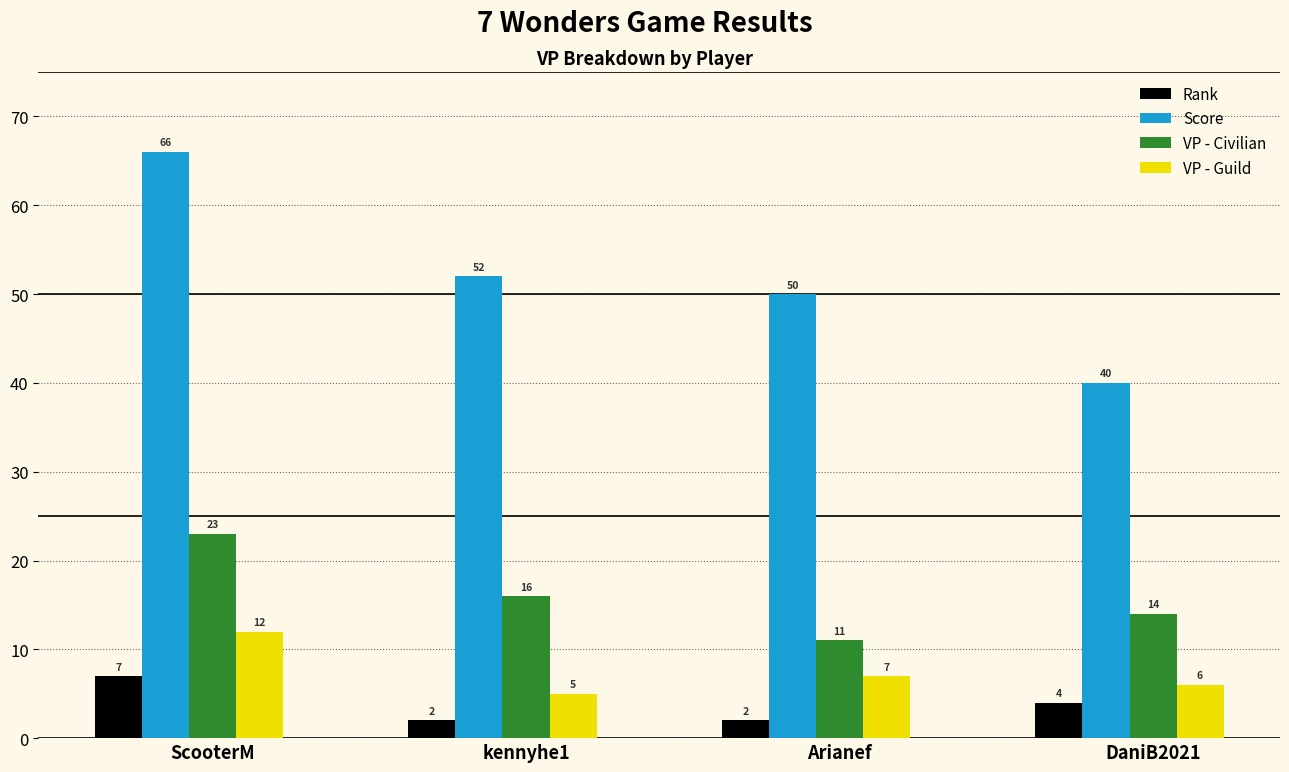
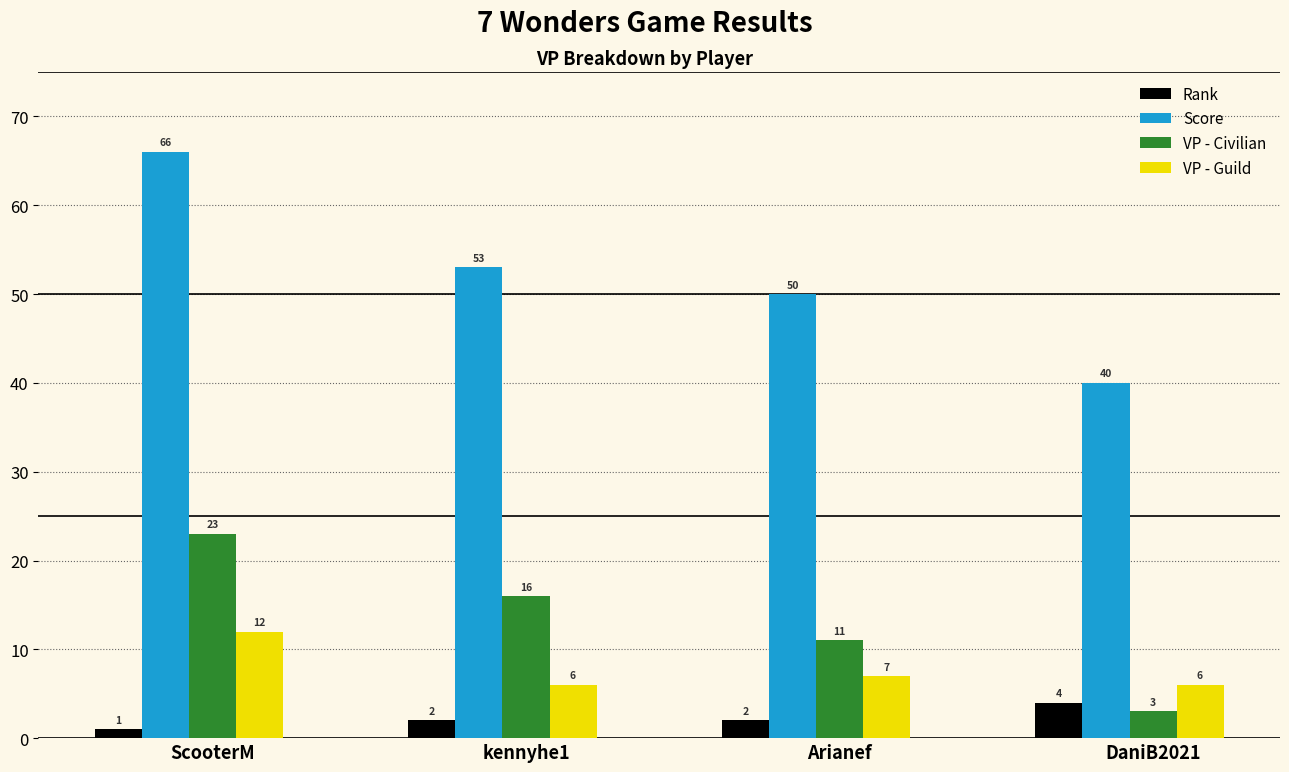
  {
    "Rank": {
-     "ScooterM": 7,
+     "ScooterM": 1,
      "kennyhe1": 2,
      "Arianef": 2,
      "DaniB2021": 4
    },
    "Score": {
      "ScooterM": 66,
-     "kennyhe1": 52,
+     "kennyhe1": 53,
      "Arianef": 50,
      "DaniB2021": 40
    },
    "VP - Civilian": {
      "ScooterM": 23,
      "kennyhe1": 16,
      "Arianef": 11,
-     "DaniB2021": 14
+     "DaniB2021": 3
    },
    "VP - Guild": {
      "ScooterM": 12,
-     "kennyhe1": 5,
+     "kennyhe1": 6,
      "Arianef": 7,
      "DaniB2021": 6
    }
  }
